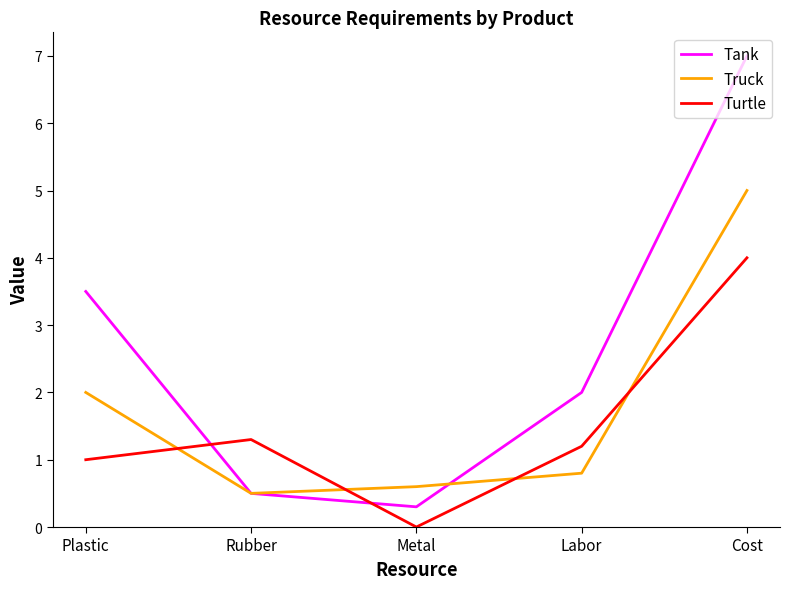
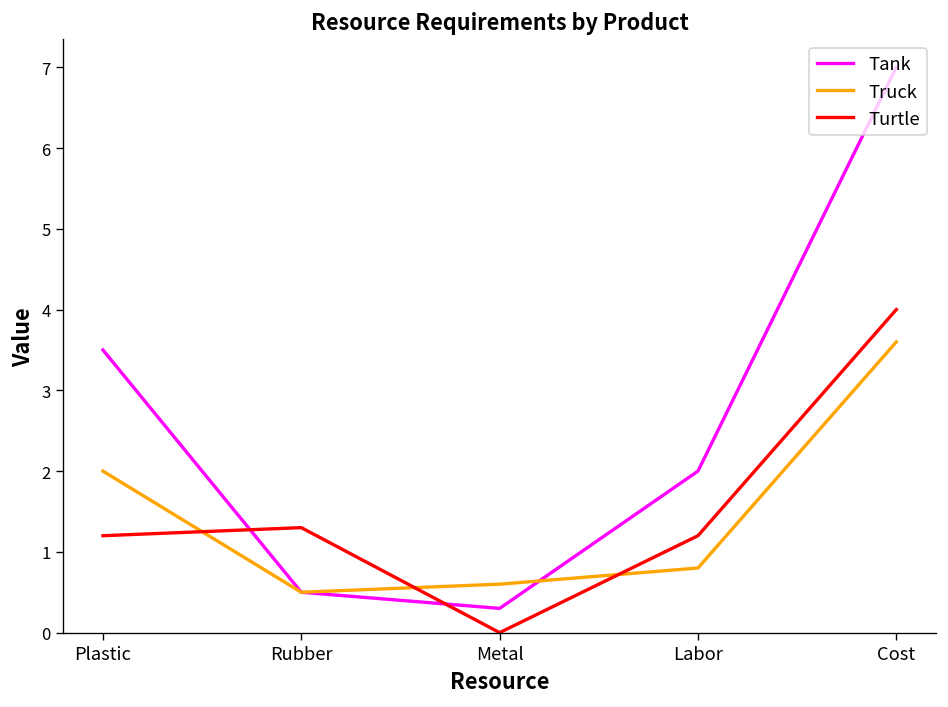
  {
    "Tank": {
      "Plastic": 3.5,
      "Metal": 0.3,
      "Labor": 2.0
    },
    "Truck": {
      "Plastic": 2.0,
      "Metal": 0.6,
      "Labor": 0.8,
-     "Cost": 5.0
+     "Cost": 3.6
    },
    "Turtle": {
-     "Plastic": 1.0,
+     "Plastic": 1.2,
      "Rubber": 1.3,
      "Metal": 0.0,
      "Labor": 1.2,
      "Cost": 4.0
    }
  }
